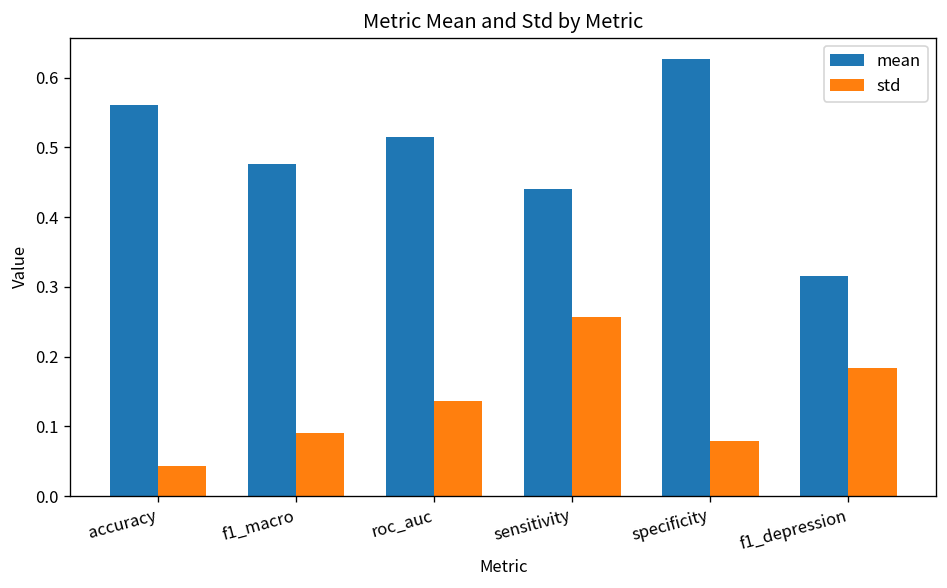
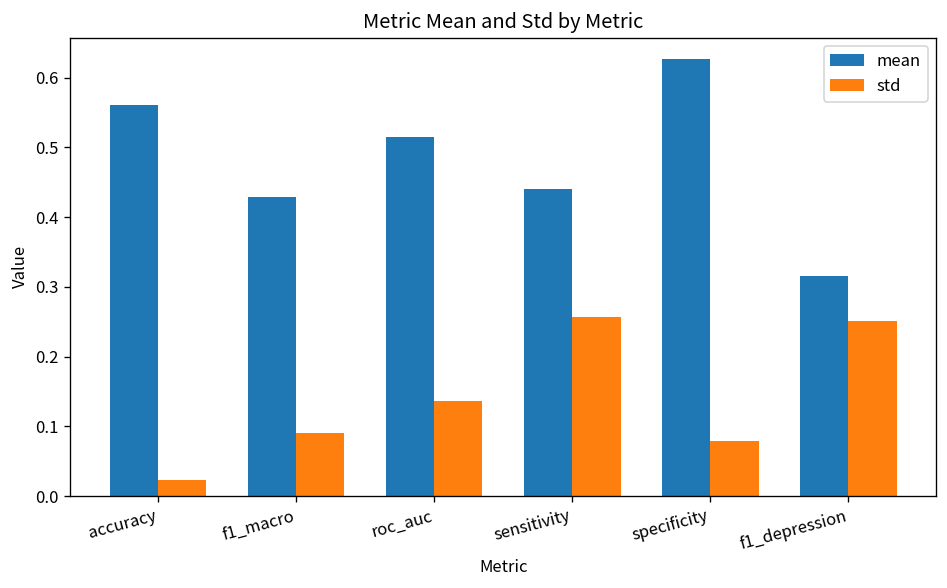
  {
    "mean": {
      "accuracy": 0.56,
-     "f1_macro": 0.48,
+     "f1_macro": 0.43,
      "roc_auc": 0.52,
      "sensitivity": 0.44,
      "specificity": 0.63,
      "f1_depression": 0.32
    },
    "std": {
-     "accuracy": 0.04,
+     "accuracy": 0.02,
      "f1_macro": 0.09,
      "roc_auc": 0.14,
      "sensitivity": 0.26,
      "specificity": 0.08,
-     "f1_depression": 0.18
+     "f1_depression": 0.25
    }
  }
